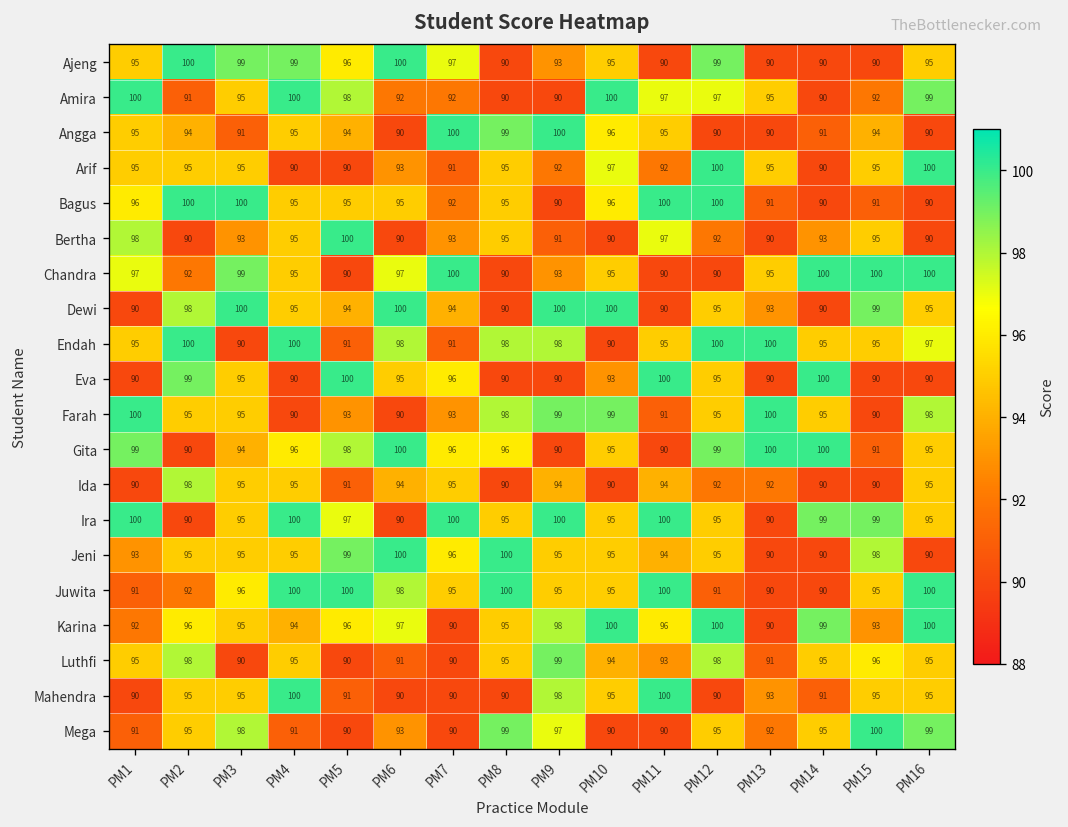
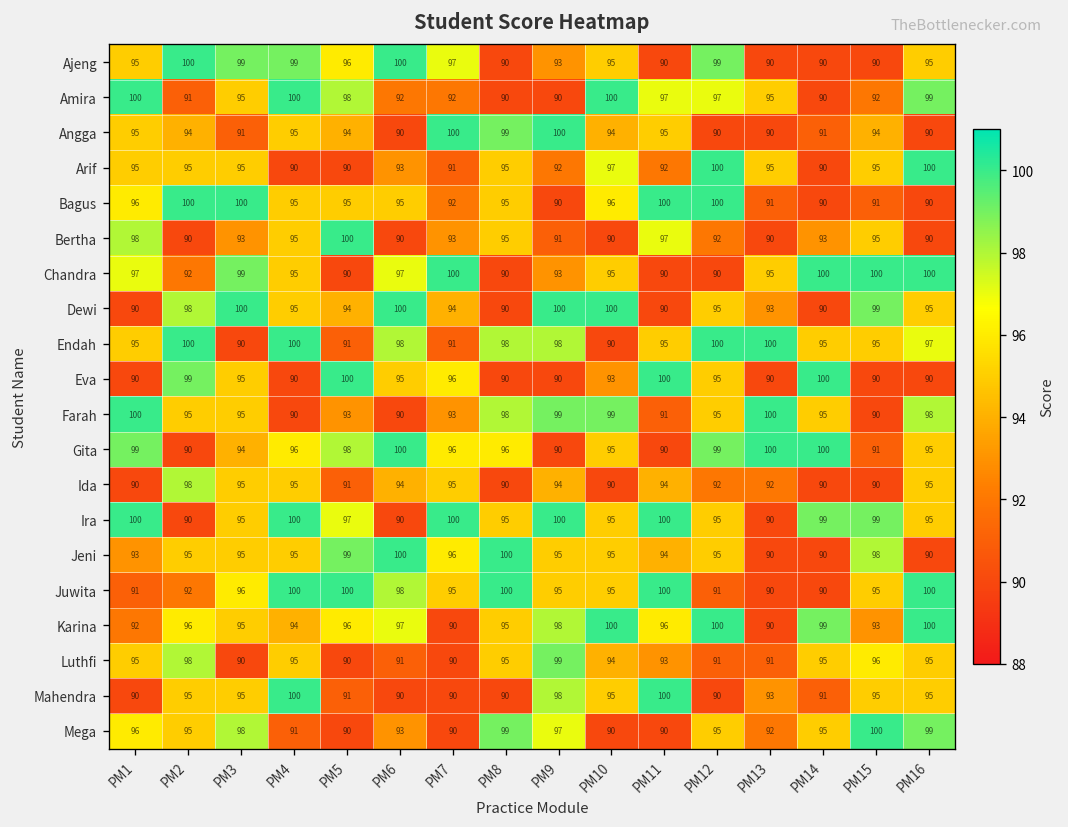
  {
    "Angga": {
      "PM1": 95,
      "PM2": 94,
      "PM3": 91,
      "PM4": 95,
      "PM5": 94,
      "PM6": 90,
      "PM7": 100,
      "PM8": 99,
      "PM9": 100,
-     "PM10": 96,
+     "PM10": 94,
      "PM11": 95,
      "PM12": 90,
      "PM13": 90,
      "PM14": 91,
      "PM15": 94,
      "PM16": 90
    },
    "Luthfi": {
      "PM1": 95,
      "PM2": 98,
      "PM3": 90,
      "PM4": 95,
      "PM5": 90,
      "PM6": 91,
      "PM7": 90,
      "PM8": 95,
      "PM9": 99,
      "PM10": 94,
      "PM11": 93,
-     "PM12": 98,
+     "PM12": 91,
      "PM13": 91,
      "PM14": 95,
      "PM15": 96,
      "PM16": 95
    },
    "Mega": {
-     "PM1": 91,
+     "PM1": 96,
      "PM2": 95,
      "PM3": 98,
      "PM4": 91,
      "PM5": 90,
      "PM6": 93,
      "PM7": 90,
      "PM8": 99,
      "PM9": 97,
      "PM10": 90,
      "PM11": 90,
      "PM12": 95,
      "PM13": 92,
      "PM14": 95,
      "PM15": 100,
      "PM16": 99
    }
  }
